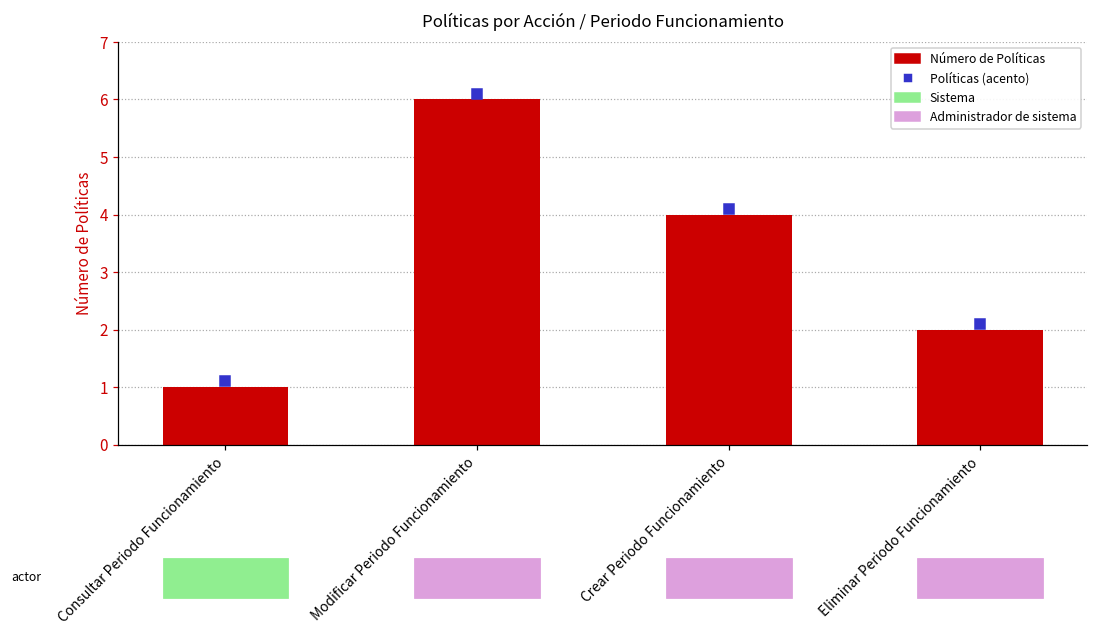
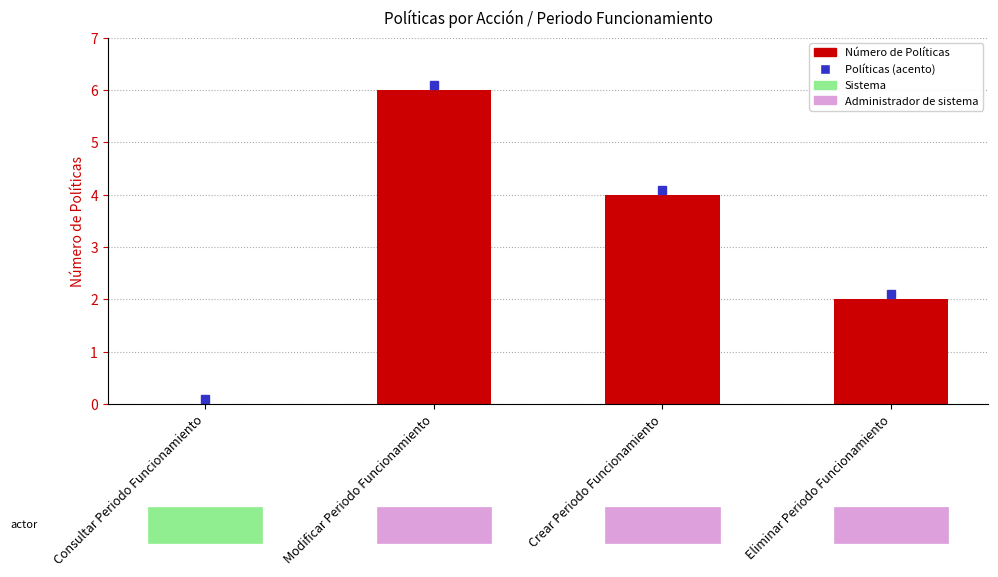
  {
    "Número de Políticas": {
-     "Consultar Periodo Funcionamiento": 1,
+     "Consultar Periodo Funcionamiento": 0,
      "Modificar Periodo Funcionamiento": 6,
      "Crear Periodo Funcionamiento": 4,
      "Eliminar Periodo Funcionamiento": 2
    }
  }
